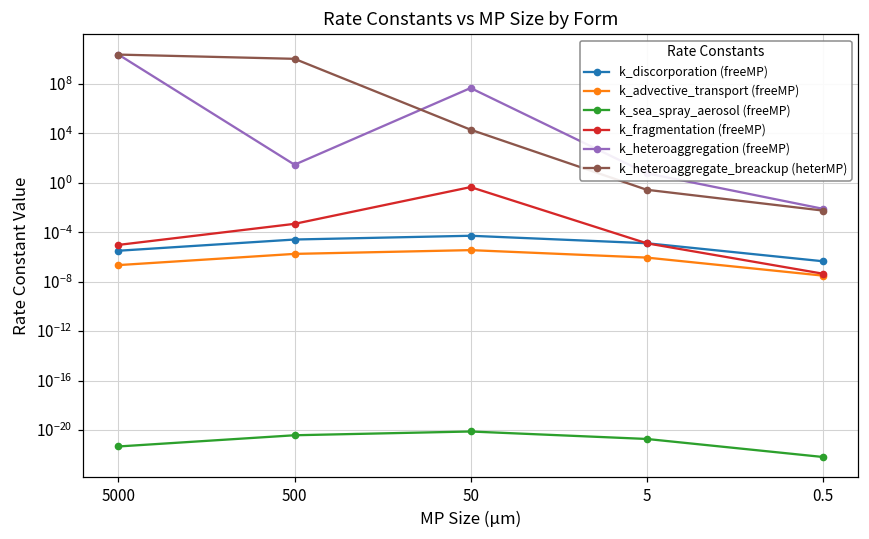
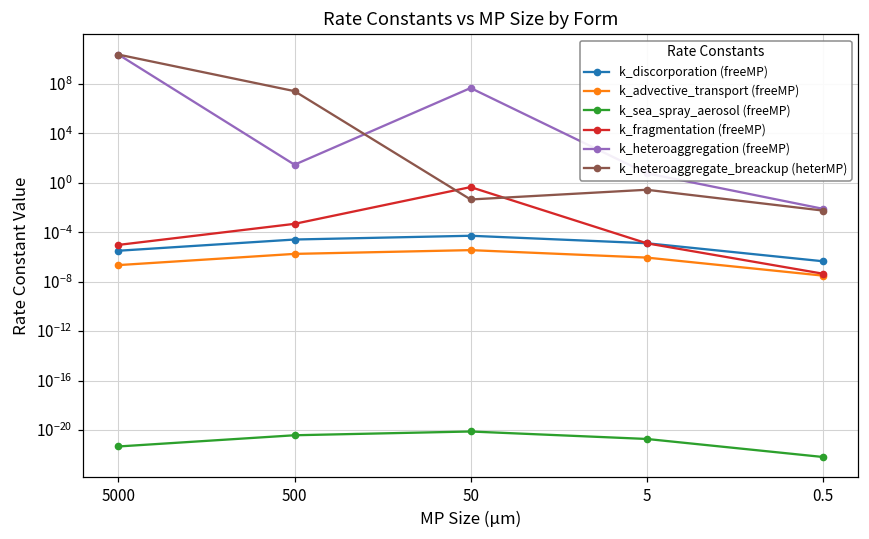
  {
    "k_discorporation (freeMP)": {
      "5000": 0.000003,
      "500": 0.00003,
      "50": 0.0001,
      "0.5": 0.0000005
    },
    "k_advective_transport (freeMP)": {
      "5000": 0.0000002,
      "500": 0.000002,
      "50": 0.000004,
      "5": 0.000001
    },
    "k_sea_spray_aerosol (freeMP)": {
      "5000": 0.000000000000,
      "500": 0.000000000000,
      "50": 0.000000000000,
      "5": 0.000000000000,
      "0.5": 0.000000000000
    },
    "k_fragmentation (freeMP)": {
      "5000": 0.00001,
      "500": 0.0005,
      "50": 0.4
    },
    "k_heteroaggregation (freeMP)": {
      "500": 30,
      "50": 50000000
    },
    "k_heteroaggregate_breackup (heterMP)": {
-     "500": 10000000000,
-     "50": 20000,
+     "500": 30000000,
+     "50": 0.04,
      "5": 0.3
    }
  }
